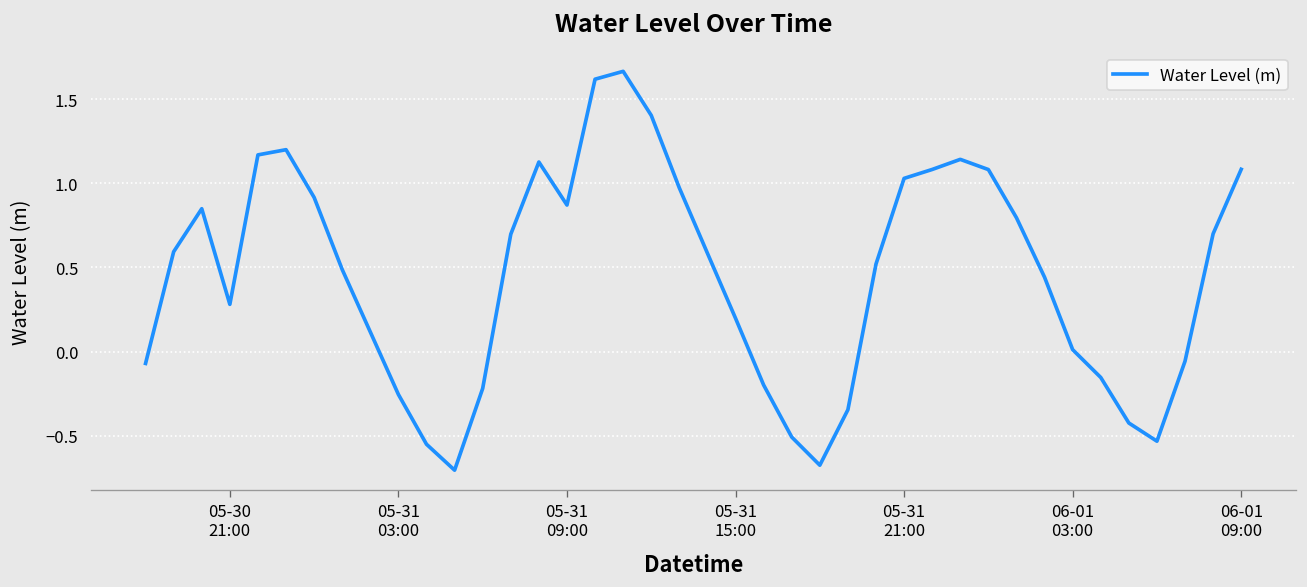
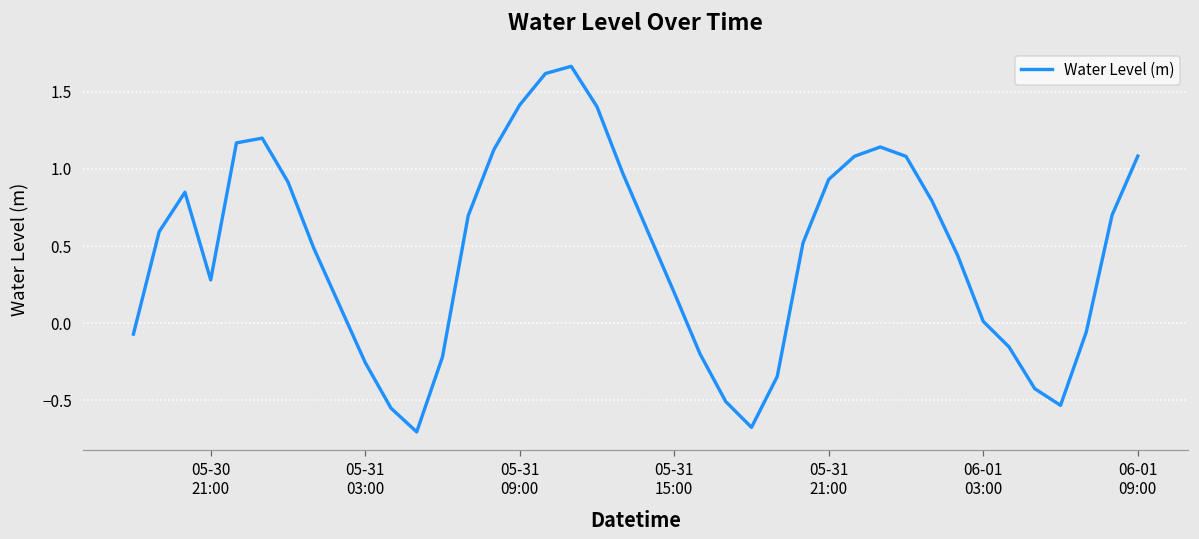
  {
    "05-30 21:00": 0.28,
    "05-31 03:00": -0.25,
-   "05-31 09:00": 0.87,
+   "05-31 09:00": 1.42,
    "05-31 15:00": 0.20,
-   "05-31 21:00": 1.03,
+   "05-31 21:00": 0.93,
    "06-01 03:00": 0.01,
    "06-01 09:00": 1.08
  }
